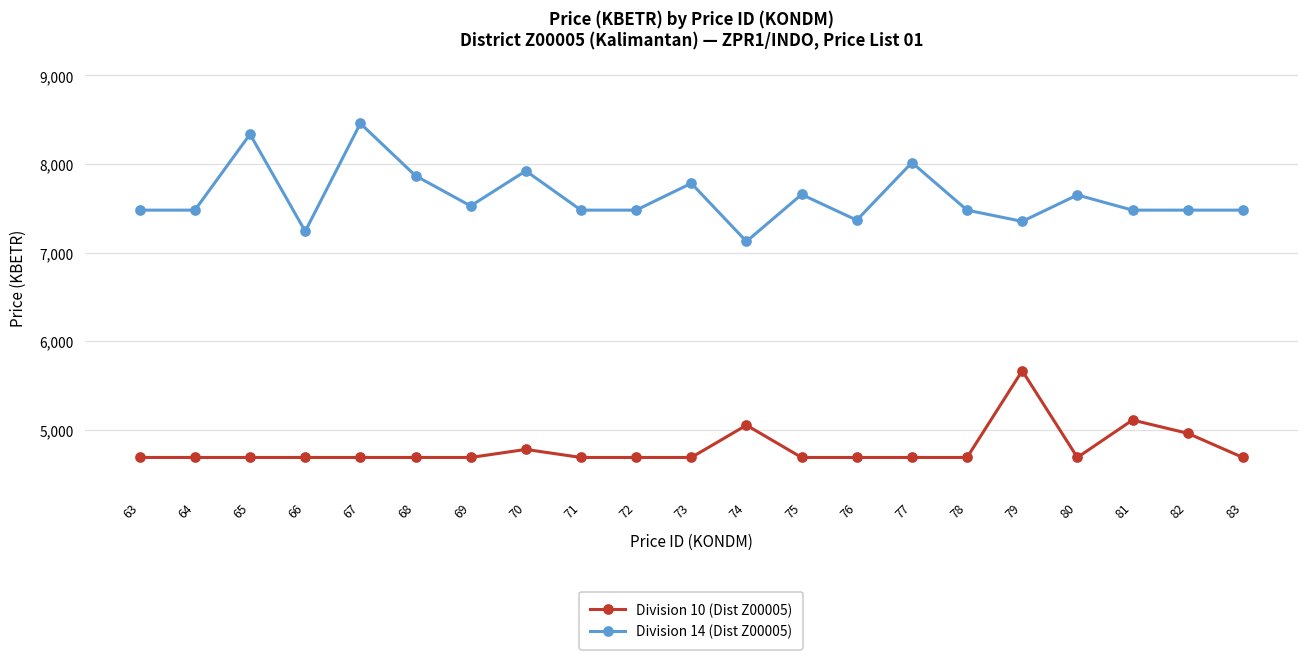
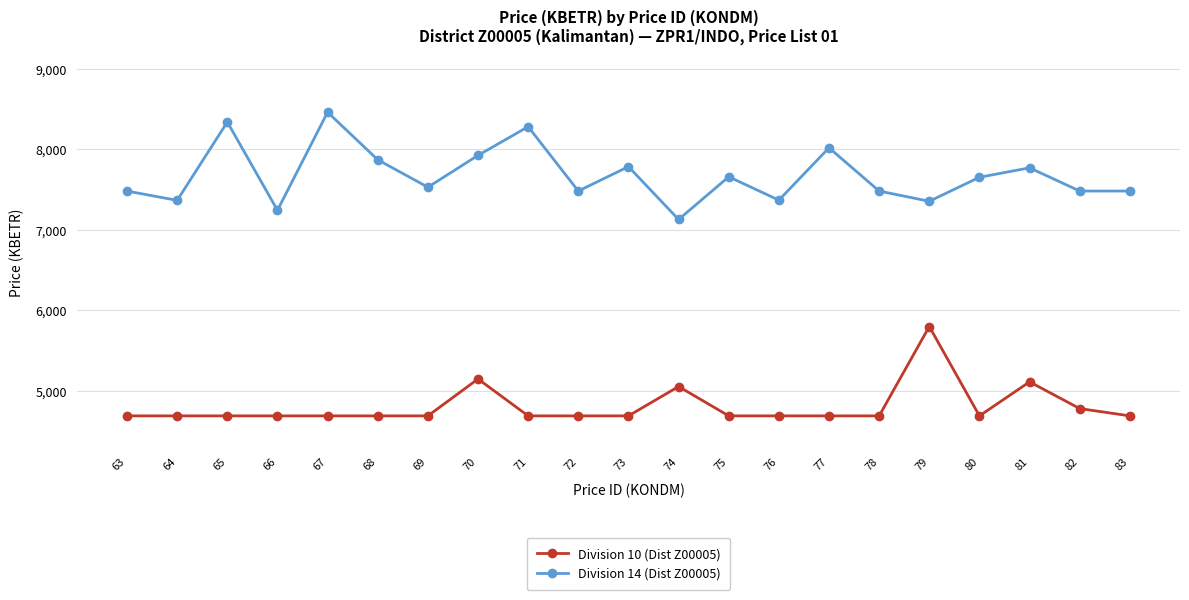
  {
    "Division 10 (Dist Z00005)": {
      "63": "4,700",
      "64": "4,700",
      "65": "4,700",
      "66": "4,700",
      "67": "4,700",
      "68": "4,700",
      "69": "4,700",
-     "70": "4,800",
+     "70": "5,100",
      "71": "4,700",
      "72": "4,700",
      "73": "4,700",
      "74": "5,100",
      "75": "4,700",
      "76": "4,700",
      "77": "4,700",
      "78": "4,700",
-     "79": "5,700",
+     "79": "5,800",
      "80": "4,700",
      "81": "5,100",
-     "82": "5,000",
+     "82": "4,800",
      "83": "4,700"
    },
    "Division 14 (Dist Z00005)": {
      "63": "7,500",
-     "64": "7,500",
+     "64": "7,400",
      "65": "8,300",
      "66": "7,200",
      "67": "8,500",
      "68": "7,900",
      "69": "7,500",
      "70": "7,900",
-     "71": "7,500",
+     "71": "8,300",
      "72": "7,500",
      "73": "7,800",
      "74": "7,100",
      "75": "7,700",
      "76": "7,400",
      "77": "8,000",
      "78": "7,500",
      "79": "7,400",
      "80": "7,700",
-     "81": "7,500",
+     "81": "7,800",
      "82": "7,500",
      "83": "7,500"
    }
  }
